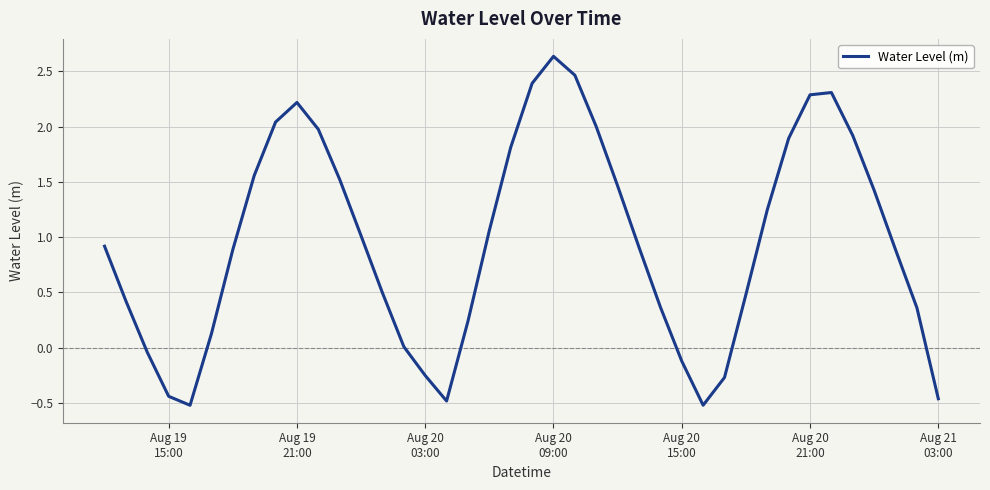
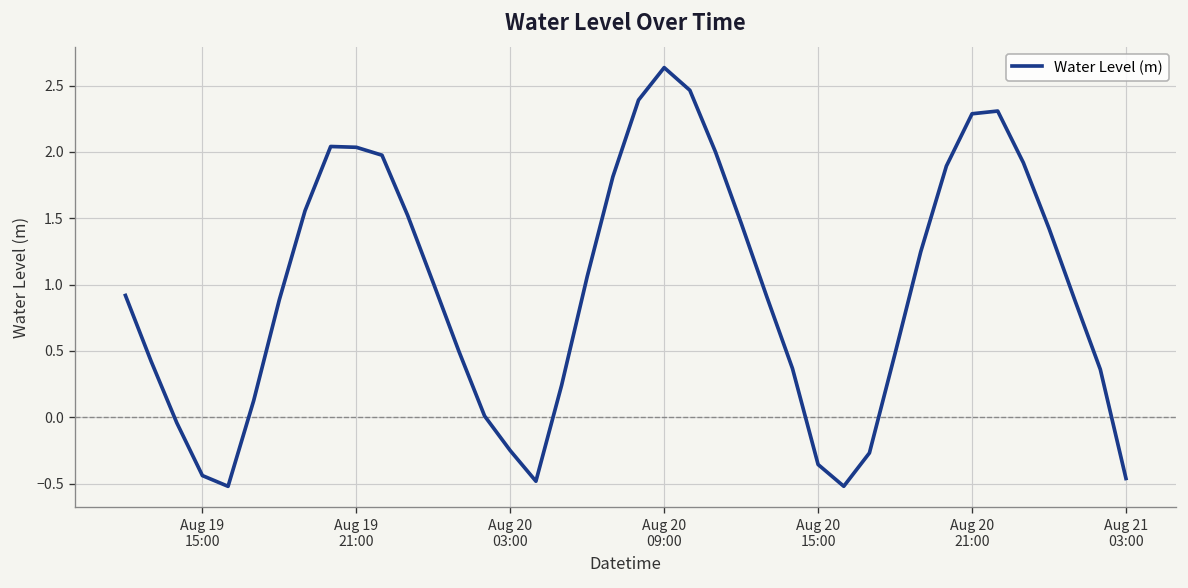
  {
    "Aug 19 15:00": -0.44,
-   "Aug 19 21:00": 2.22,
+   "Aug 19 21:00": 2.04,
    "Aug 20 03:00": -0.25,
    "Aug 20 09:00": 2.64,
-   "Aug 20 15:00": -0.12,
+   "Aug 20 15:00": -0.36,
    "Aug 20 21:00": 2.29,
    "Aug 21 03:00": -0.46
  }
